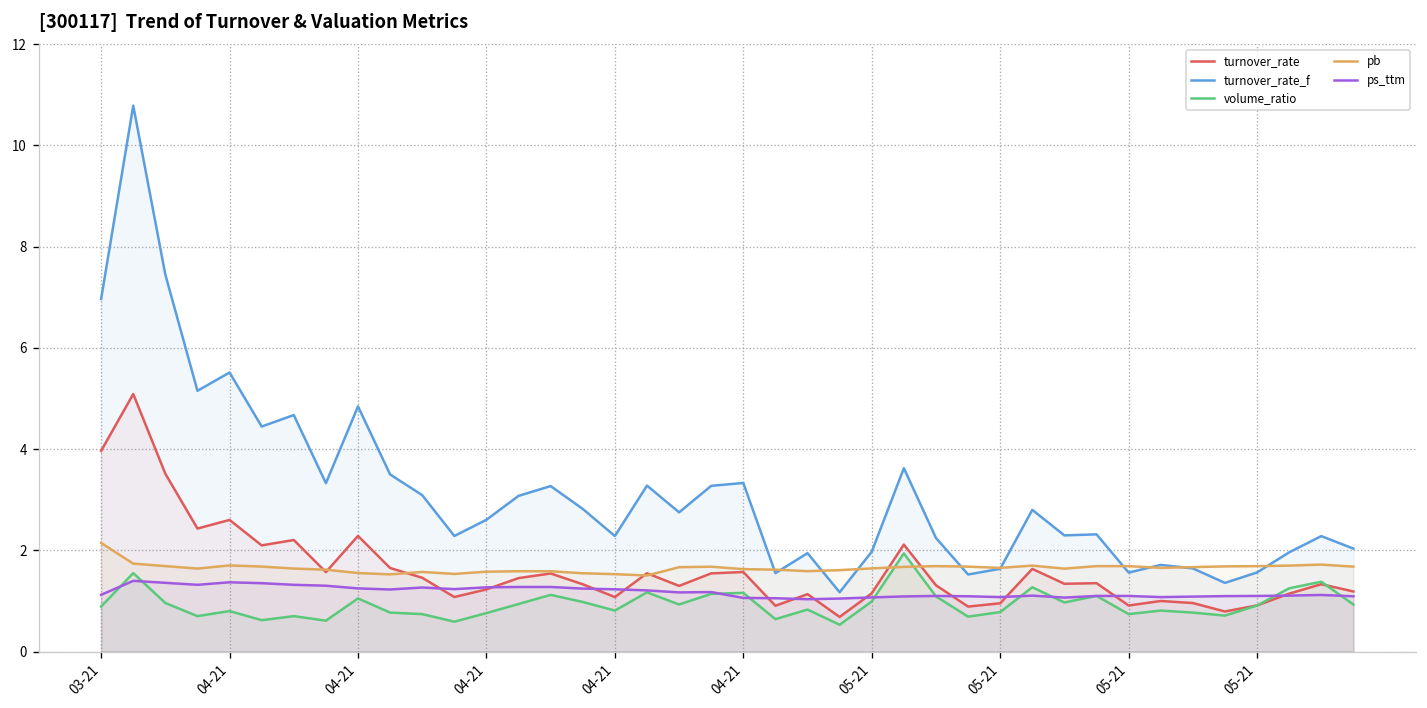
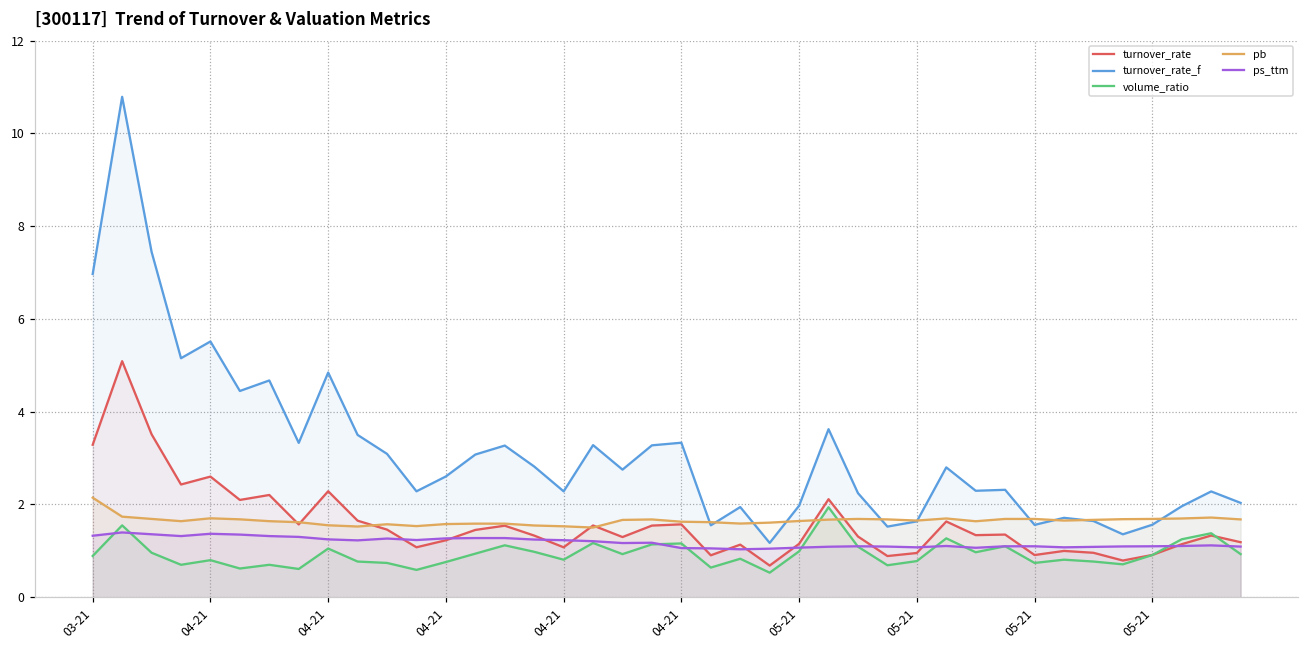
  {
    "turnover_rate": {
-     "03-21": 4.0
+     "03-21": 3.3
    },
    "turnover_rate_f": {
      "03-21": 7.0
    },
    "volume_ratio": {
      "03-21": 0.9
    },
    "pb": {
      "03-21": 2.1
    },
    "ps_ttm": {
-     "03-21": 1.1
+     "03-21": 1.3
    }
  }
